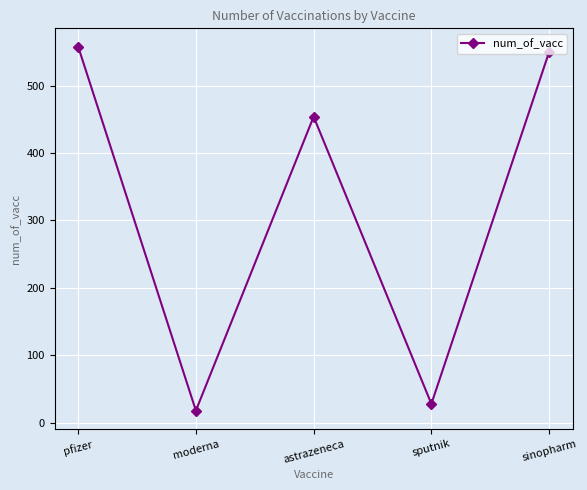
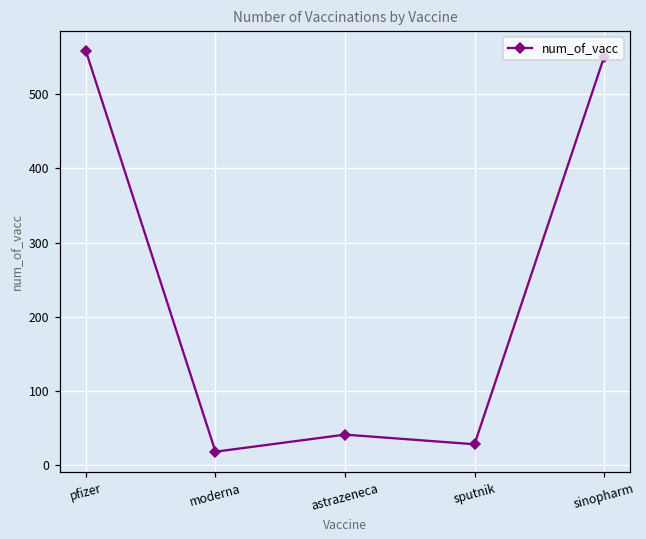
  {
    "pfizer": 560,
    "moderna": 20,
-   "astrazeneca": 450,
+   "astrazeneca": 40,
    "sputnik": 30
  }
